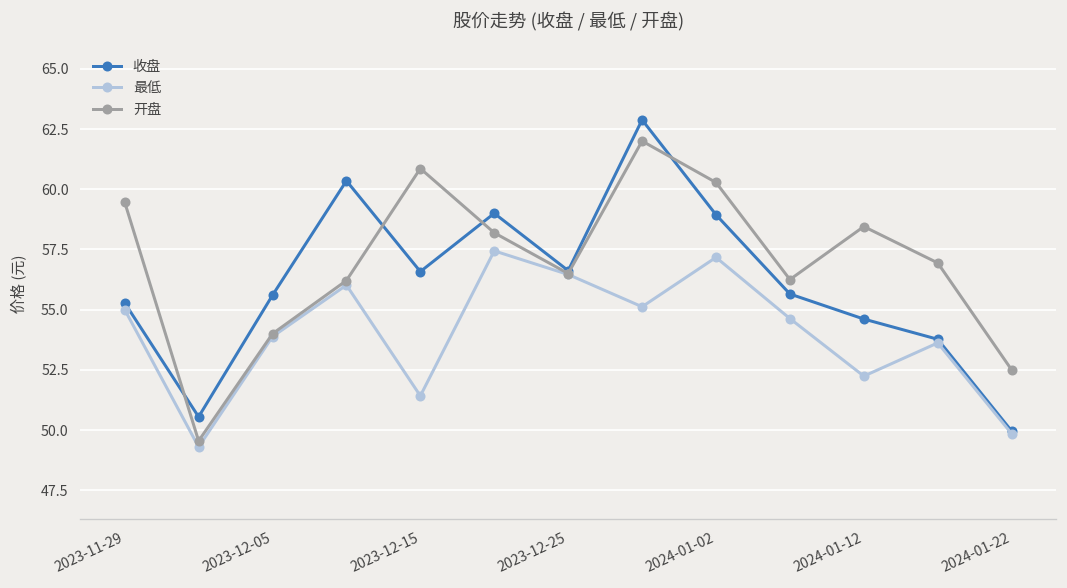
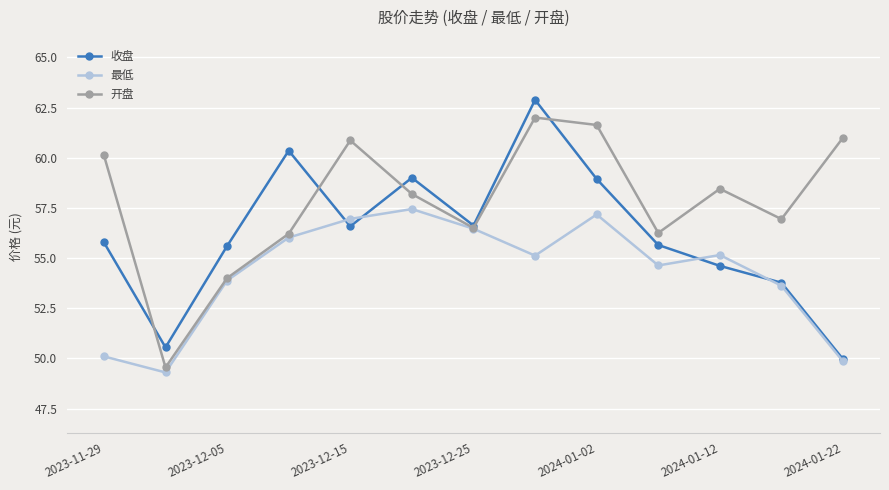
  {
    "收盘": {
-     "2023-11-29": 55.3,
+     "2023-11-29": 55.8,
      "2023-12-05": 55.6,
      "2023-12-15": 56.6,
      "2024-01-02": 58.9,
      "2024-01-12": 54.6
    },
    "最低": {
-     "2023-11-29": 55.0,
-     "2023-12-15": 51.4,
+     "2023-11-29": 50.1,
+     "2023-12-15": 57.0,
      "2024-01-02": 57.2,
-     "2024-01-12": 52.2
+     "2024-01-12": 55.2
    },
    "开盘": {
-     "2023-11-29": 59.5,
+     "2023-11-29": 60.1,
      "2023-12-15": 60.9,
-     "2024-01-02": 60.3,
+     "2024-01-02": 61.6,
      "2024-01-12": 58.5,
-     "2024-01-22": 52.5
+     "2024-01-22": 61.0
    }
  }
